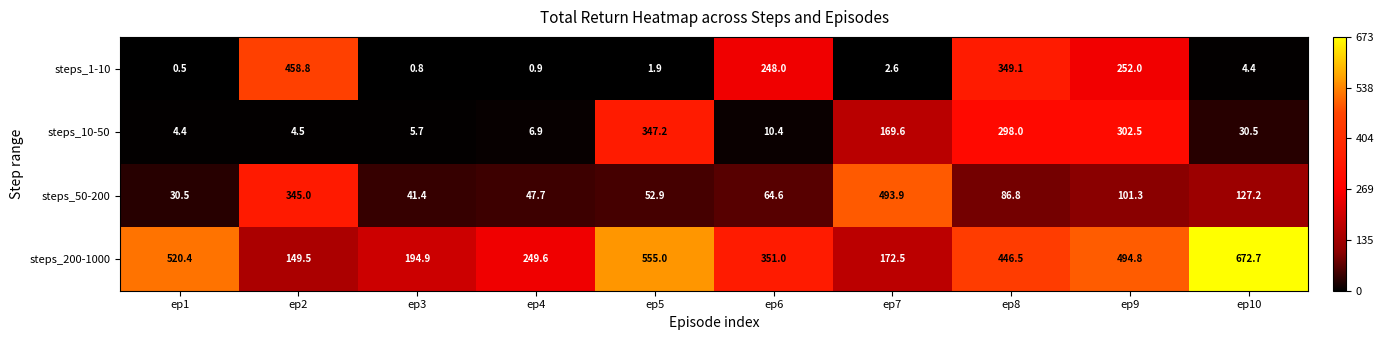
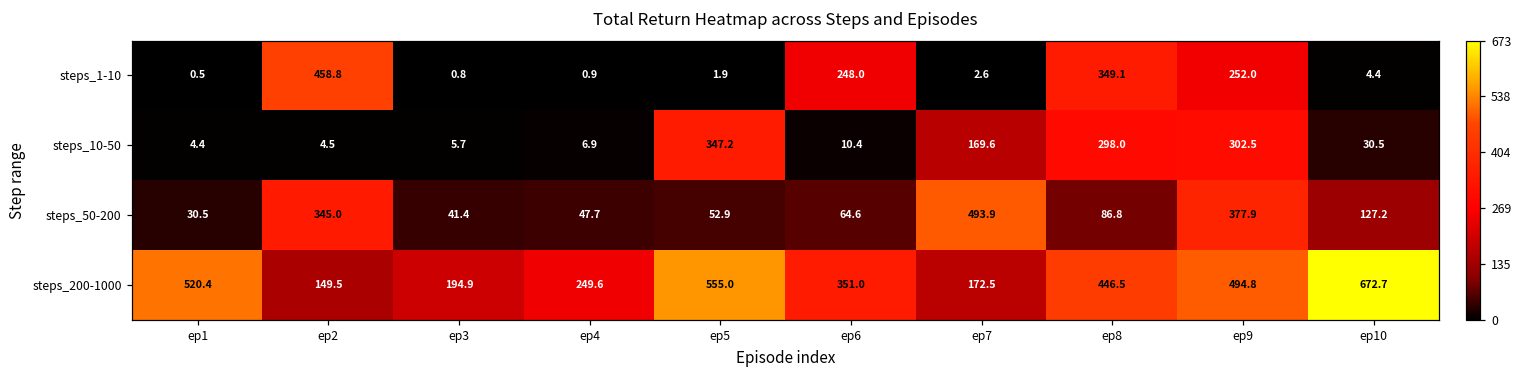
  {
    "steps_1-10": {
      "ep1": 0.5,
      "ep2": 458.8,
      "ep3": 0.8,
      "ep4": 0.9,
      "ep5": 1.9,
      "ep6": 248.0,
      "ep7": 2.6,
      "ep8": 349.1,
      "ep9": 252.0,
      "ep10": 4.4
    },
    "steps_10-50": {
      "ep1": 4.4,
      "ep2": 4.5,
      "ep3": 5.7,
      "ep4": 6.9,
      "ep5": 347.2,
      "ep6": 10.4,
      "ep7": 169.6,
      "ep8": 298.0,
      "ep9": 302.5,
      "ep10": 30.5
    },
    "steps_50-200": {
      "ep1": 30.5,
      "ep2": 345.0,
      "ep3": 41.4,
      "ep4": 47.7,
      "ep5": 52.9,
      "ep6": 64.6,
      "ep7": 493.9,
      "ep8": 86.8,
-     "ep9": 101.3,
+     "ep9": 377.9,
      "ep10": 127.2
    },
    "steps_200-1000": {
      "ep1": 520.4,
      "ep2": 149.5,
      "ep3": 194.9,
      "ep4": 249.6,
      "ep5": 555.0,
      "ep6": 351.0,
      "ep7": 172.5,
      "ep8": 446.5,
      "ep9": 494.8,
      "ep10": 672.7
    }
  }
